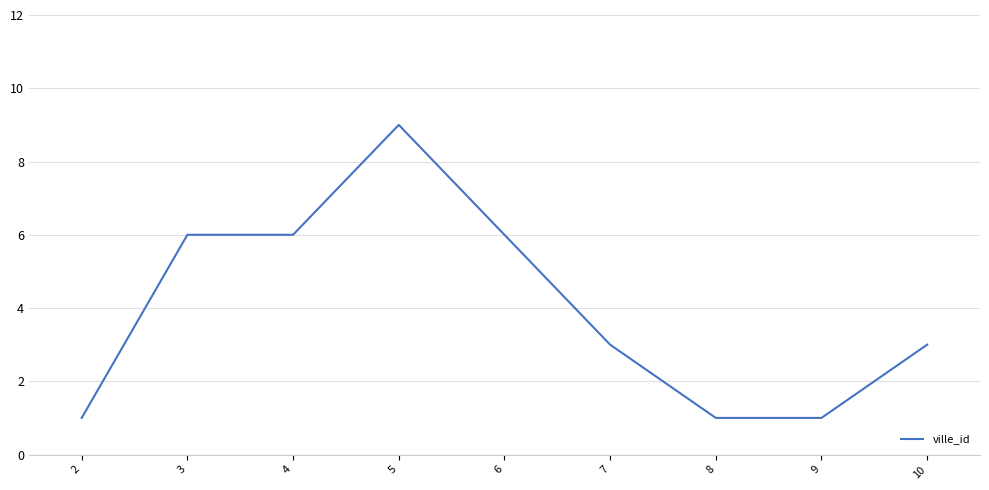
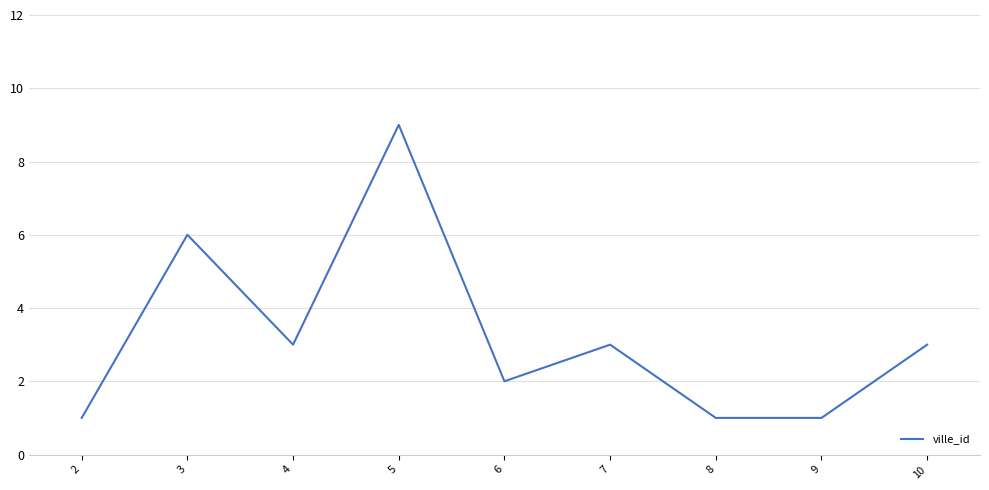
  {
    "2": 1,
    "3": 6,
-   "4": 6,
+   "4": 3,
    "5": 9,
-   "6": 6,
+   "6": 2,
    "7": 3,
    "8": 1,
    "9": 1,
    "10": 3
  }
